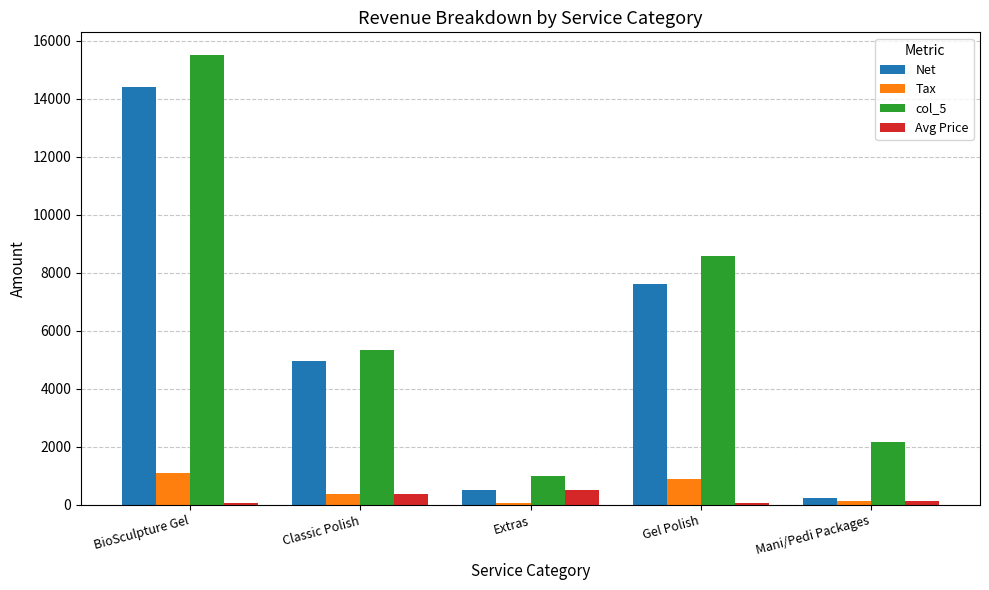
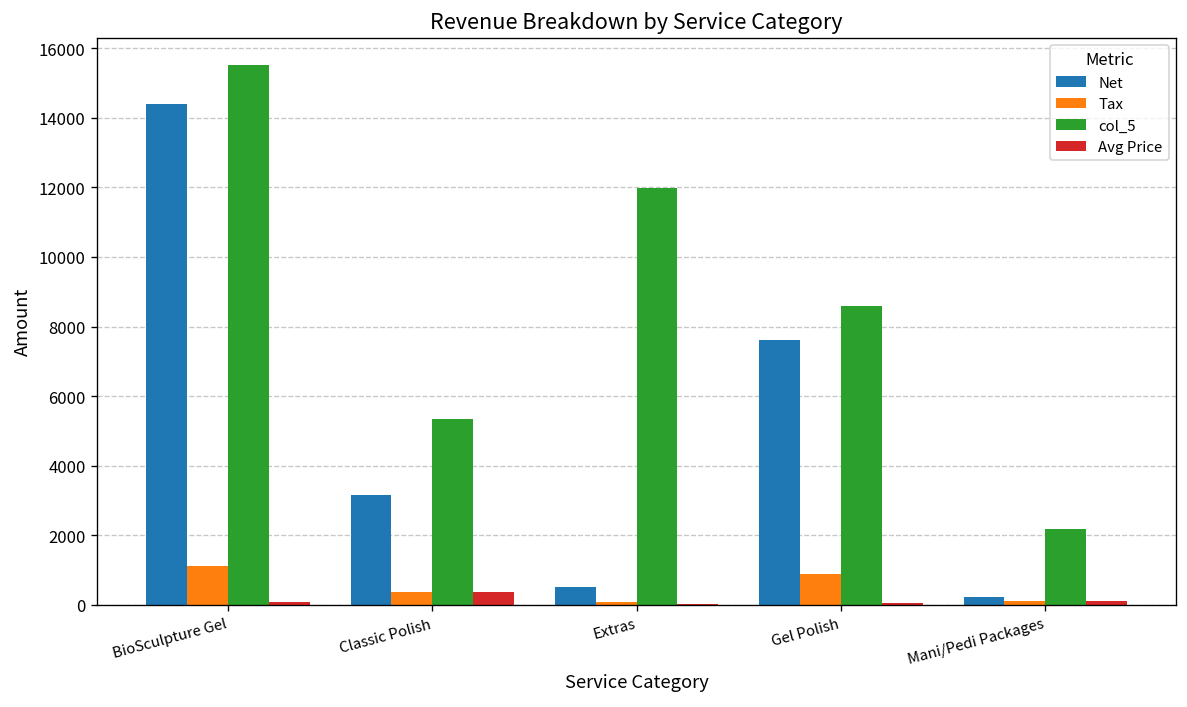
  {
    "Net": {
      "BioSculpture Gel": 14400,
-     "Classic Polish": 5000,
+     "Classic Polish": 3200,
      "Extras": 500,
      "Gel Polish": 7600,
      "Mani/Pedi Packages": 200
    },
    "Tax": {
      "BioSculpture Gel": 1100,
      "Classic Polish": 400,
      "Gel Polish": 900,
      "Mani/Pedi Packages": 100
    },
    "col_5": {
      "BioSculpture Gel": 15500,
      "Classic Polish": 5400,
-     "Extras": 1000,
+     "Extras": 12000,
      "Gel Polish": 8600,
      "Mani/Pedi Packages": 2200
    },
    "Avg Price": {
      "Classic Polish": 400,
-     "Extras": 500,
+     "Extras": 0,
      "Mani/Pedi Packages": 100
    }
  }
